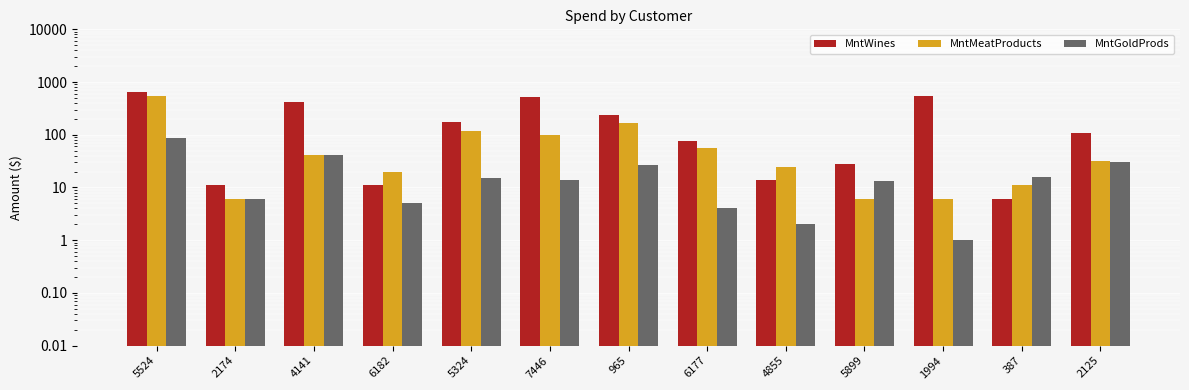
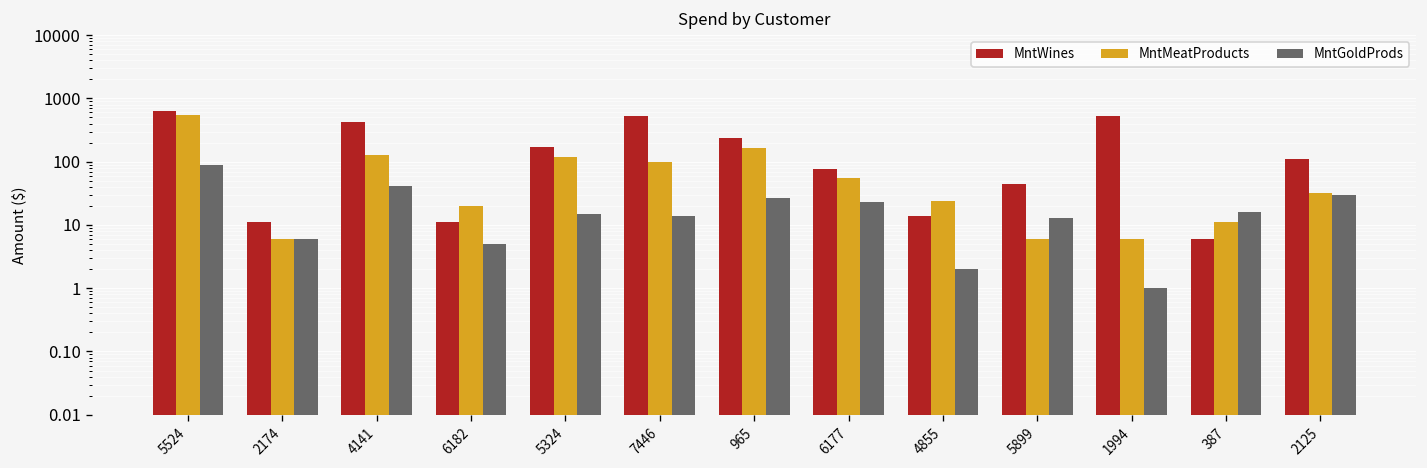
  {
    "MntWines": {
      "5524": 600,
      "2174": 11,
      "4141": 400,
      "6182": 11,
      "5324": 170,
      "7446": 500,
      "965": 200,
      "6177": 80,
      "4855": 14,
-     "5899": 30,
+     "5899": 50,
      "1994": 500,
      "387": 6,
      "2125": 110
    },
    "MntMeatProducts": {
      "5524": 500,
      "2174": 6,
-     "4141": 40,
+     "4141": 130,
      "6182": 20,
      "5324": 120,
      "7446": 100,
      "965": 160,
      "6177": 60,
      "4855": 20,
      "5899": 6,
      "1994": 6,
      "387": 11,
      "2125": 30
    },
    "MntGoldProds": {
      "5524": 90,
      "2174": 6,
      "4141": 40,
      "6182": 5,
      "5324": 15,
      "7446": 14,
      "965": 30,
-     "6177": 4,
+     "6177": 20,
      "4855": 2,
      "5899": 13,
      "1994": 1,
      "387": 16,
      "2125": 30
    }
  }
